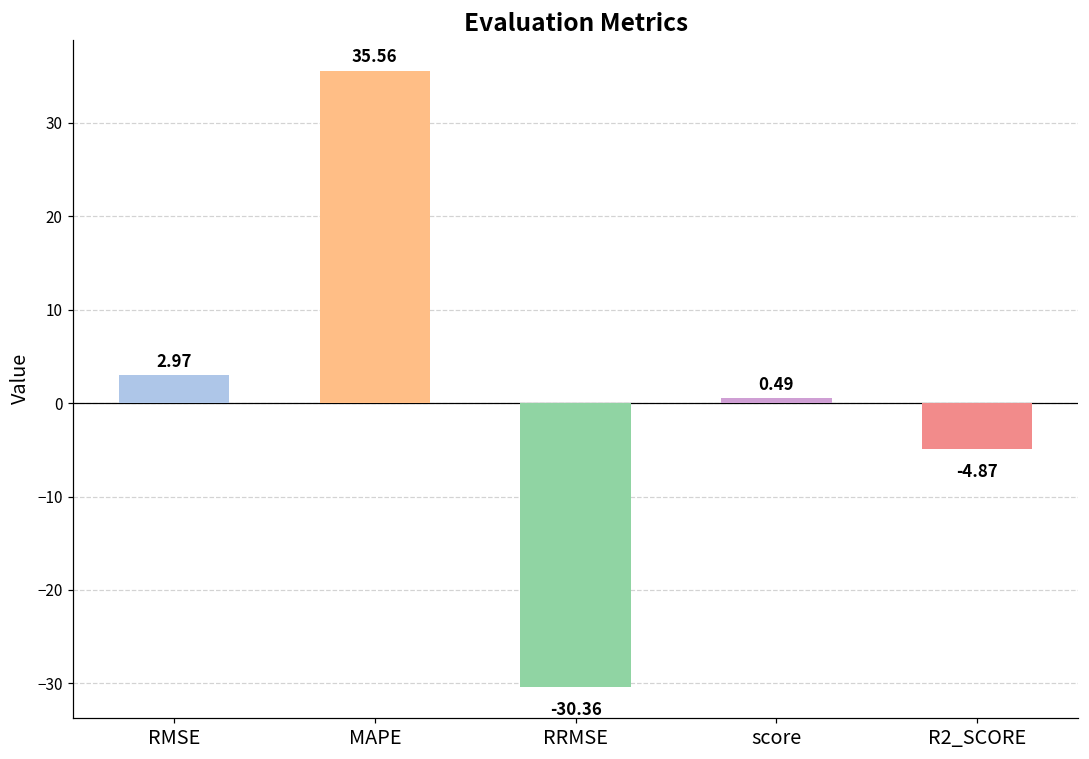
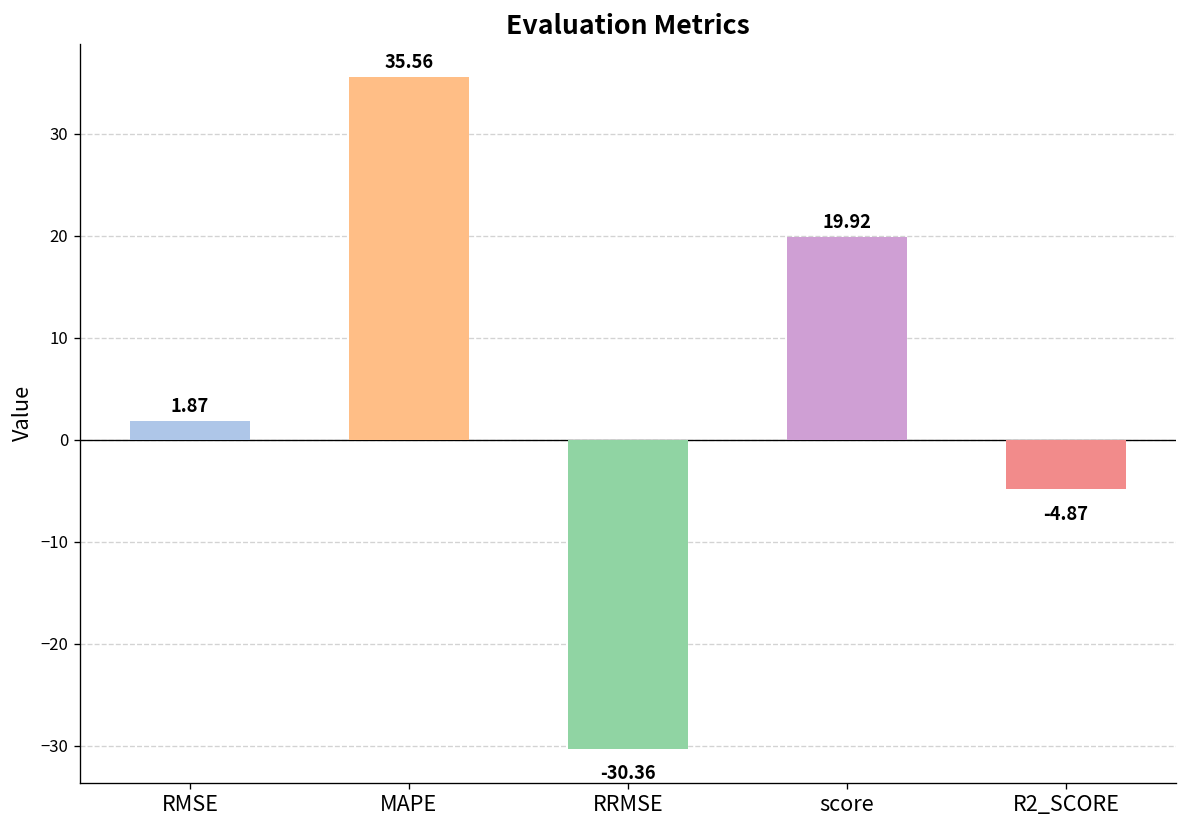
  {
-   "RMSE": 2.97,
+   "RMSE": 1.87,
    "MAPE": 35.56,
    "RRMSE": -30.36,
-   "score": 0.49,
+   "score": 19.92,
    "R2_SCORE": -4.87
  }
